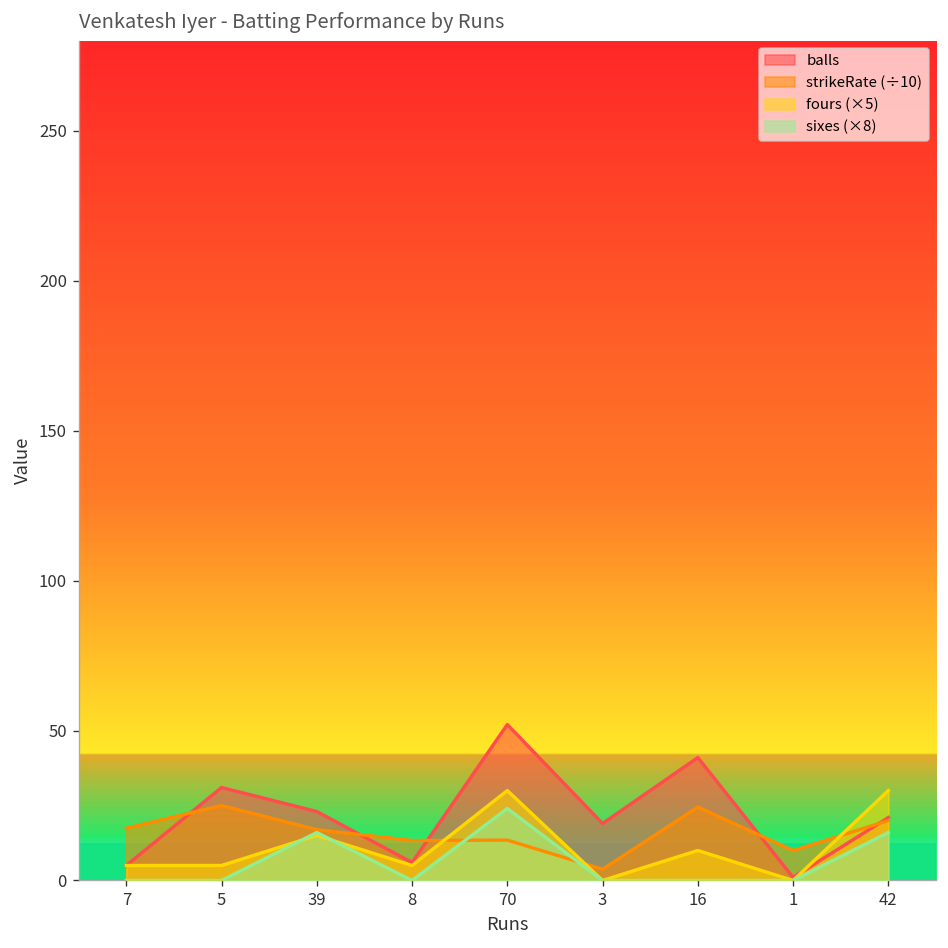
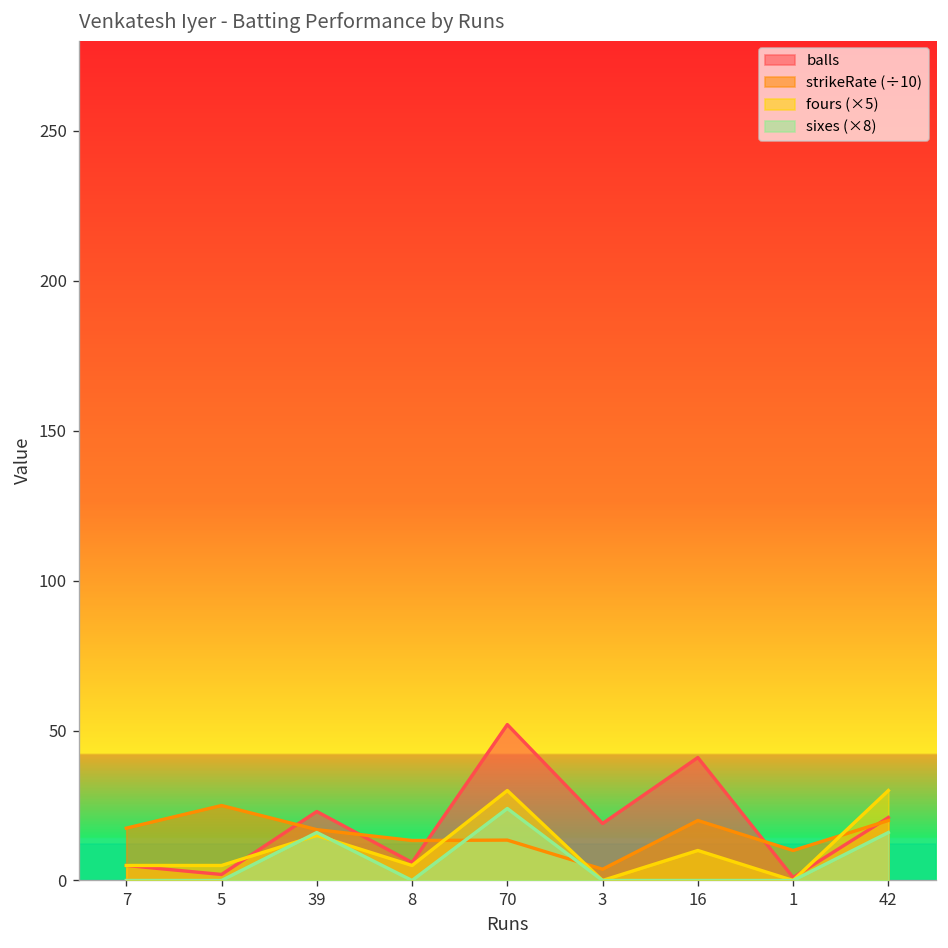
  {
    "balls": {
-     "5": 31,
+     "5": 2,
      "39": 23,
      "70": 52,
      "3": 19,
      "16": 41
    },
    "strikeRate (÷10)": {
      "7": 17,
      "5": 25,
      "8": 13,
      "70": 13,
      "3": 4,
-     "16": 24,
+     "16": 20,
      "1": 10
    },
    "fours (×5)": {
      "5": 5,
      "70": 30,
      "16": 10,
      "42": 30
    },
    "sixes (×8)": {
      "7": 0,
      "5": 0,
      "8": 0,
      "70": 24,
      "16": 0,
      "42": 16
    }
  }
